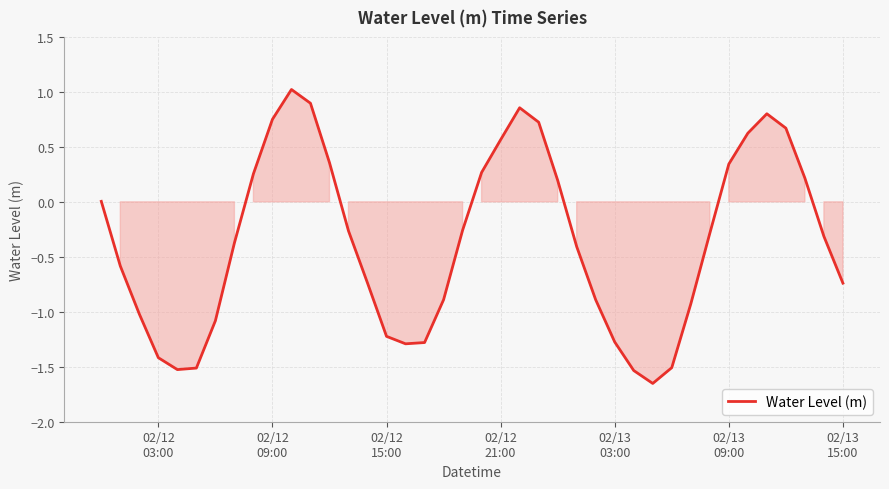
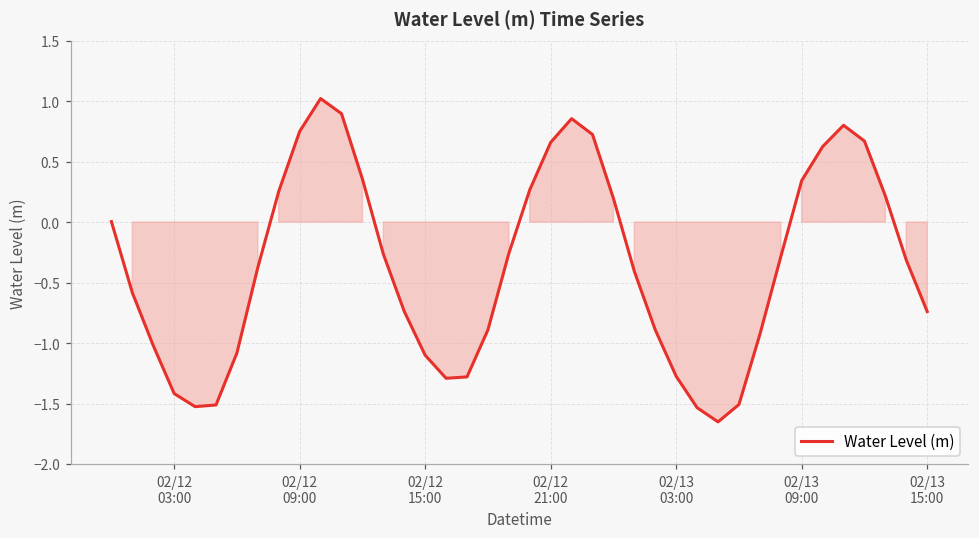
  {
    "02/12 03:00": -1.42,
    "02/12 09:00": 0.75,
-   "02/12 15:00": -1.22,
-   "02/12 21:00": 0.56,
+   "02/12 15:00": -1.10,
+   "02/12 21:00": 0.66,
    "02/13 03:00": -1.27,
    "02/13 09:00": 0.34,
    "02/13 15:00": -0.74
  }
